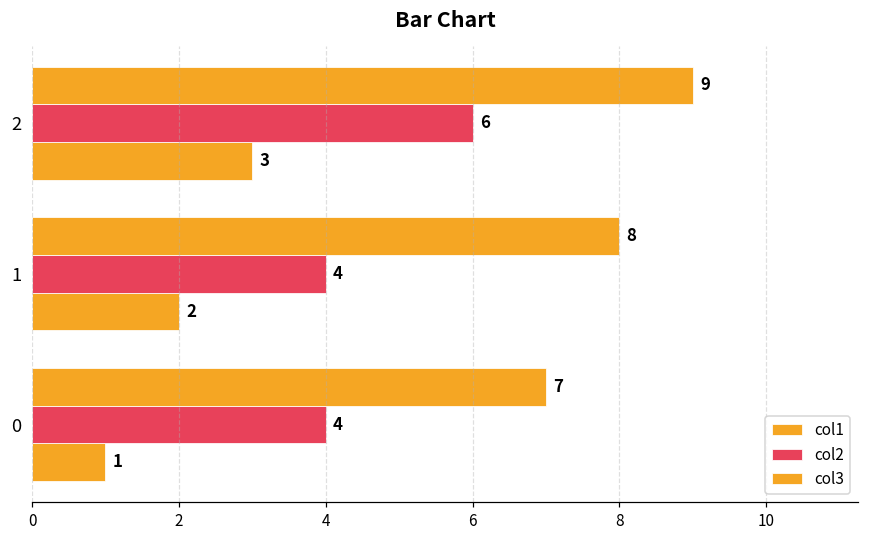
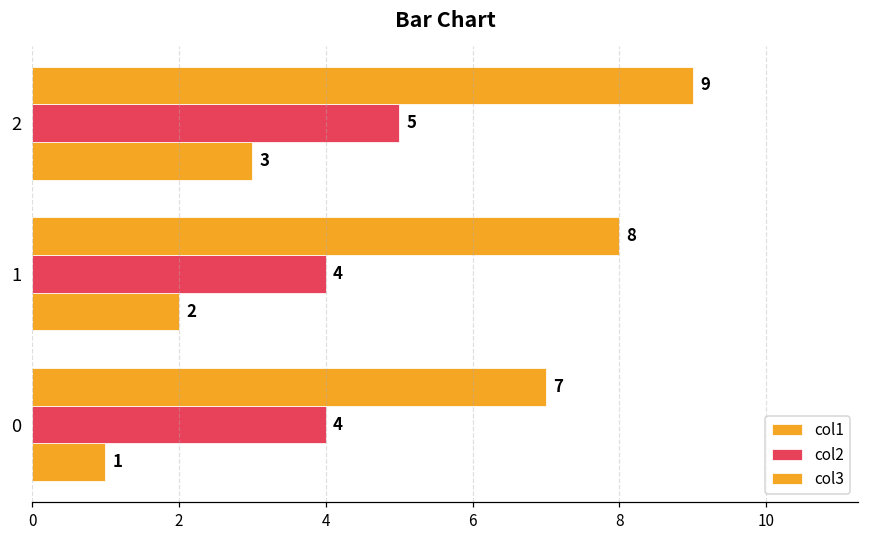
  {
    "col2": {
-     "2": 6,
+     "2": 5,
      "1": 4,
      "0": 4
    }
  }
